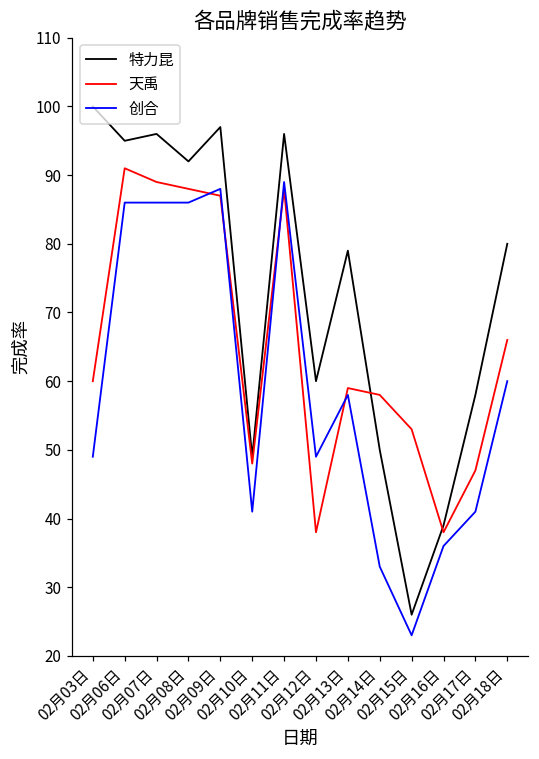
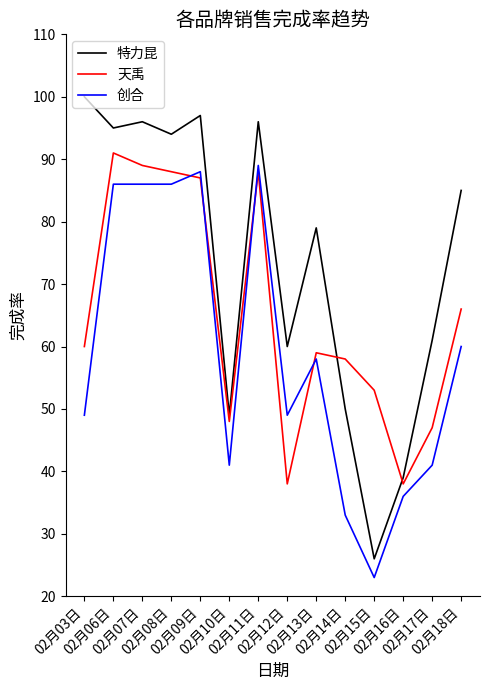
  {
    "特力昆": {
      "02月06日": 95,
      "02月07日": 96,
-     "02月08日": 92,
+     "02月08日": 94,
      "02月09日": 97,
      "02月10日": 49,
      "02月11日": 96,
      "02月12日": 60,
      "02月13日": 79,
      "02月14日": 50,
      "02月15日": 26,
      "02月16日": 39,
-     "02月17日": 58,
-     "02月18日": 80
+     "02月17日": 61,
+     "02月18日": 85
    },
    "天禹": {
      "02月03日": 60,
      "02月06日": 91,
      "02月07日": 89,
      "02月08日": 88,
      "02月09日": 87,
      "02月10日": 48,
      "02月11日": 88,
      "02月12日": 38,
      "02月13日": 59,
      "02月14日": 58,
      "02月15日": 53,
      "02月16日": 38,
      "02月17日": 47,
      "02月18日": 66
    },
    "创合": {
      "02月03日": 49,
      "02月06日": 86,
      "02月07日": 86,
      "02月08日": 86,
      "02月09日": 88,
      "02月10日": 41,
      "02月11日": 89,
      "02月12日": 49,
      "02月13日": 58,
      "02月14日": 33,
      "02月15日": 23,
      "02月16日": 36,
      "02月17日": 41,
      "02月18日": 60
    }
  }
